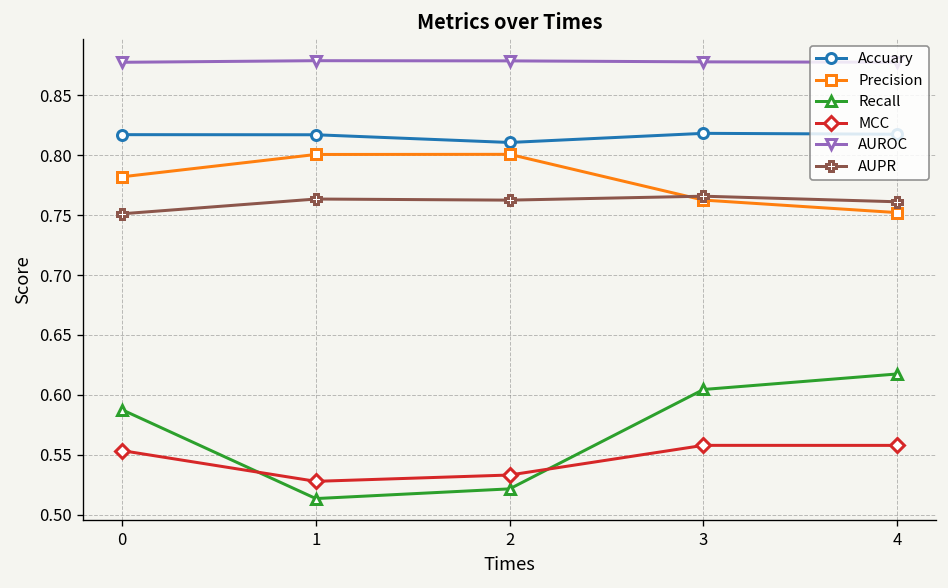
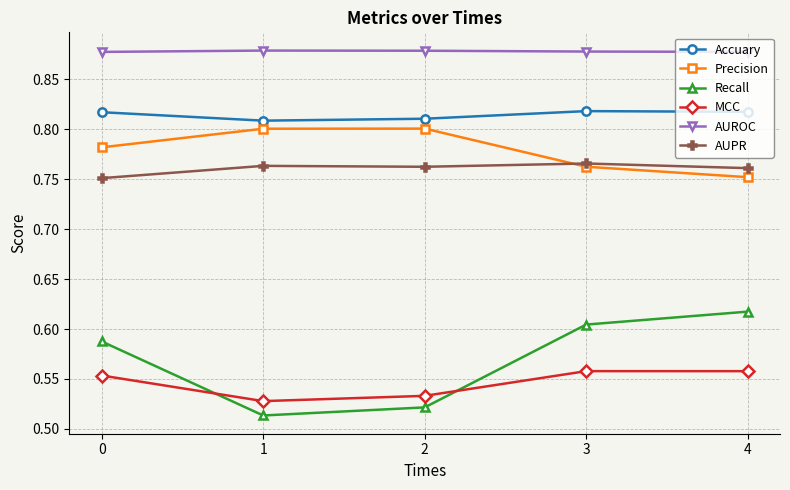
  {
    "Accuary": {
      "0": 0.82,
-     "1": 0.82,
+     "1": 0.81,
      "2": 0.81,
      "3": 0.82
    },
    "Precision": {
      "0": 0.78,
      "1": 0.80,
      "2": 0.80,
      "3": 0.76,
      "4": 0.75
    },
    "Recall": {
      "0": 0.59,
      "1": 0.51,
      "2": 0.52,
      "3": 0.60,
      "4": 0.62
    },
    "MCC": {
      "0": 0.55,
      "1": 0.53,
      "2": 0.53,
      "3": 0.56,
      "4": 0.56
    },
    "AUROC": {
      "0": 0.88,
      "1": 0.88,
      "2": 0.88,
      "3": 0.88
    },
    "AUPR": {
      "0": 0.75,
      "1": 0.76,
      "2": 0.76,
      "3": 0.77,
      "4": 0.76
    }
  }
